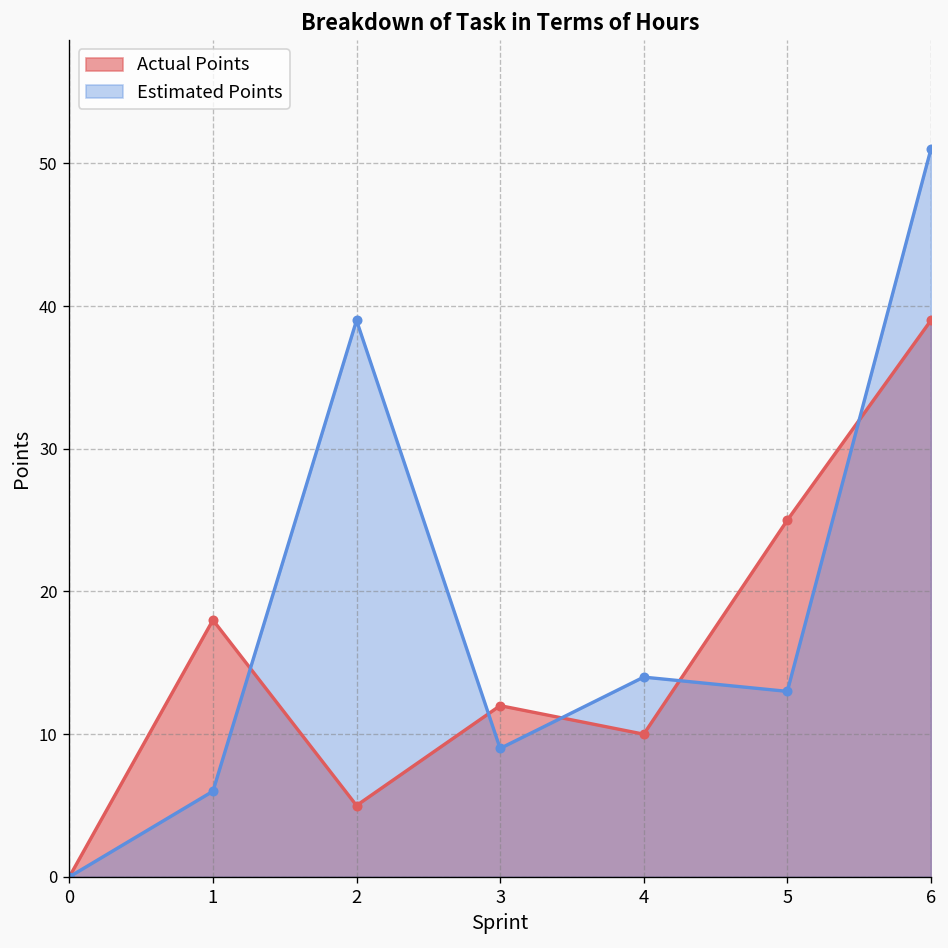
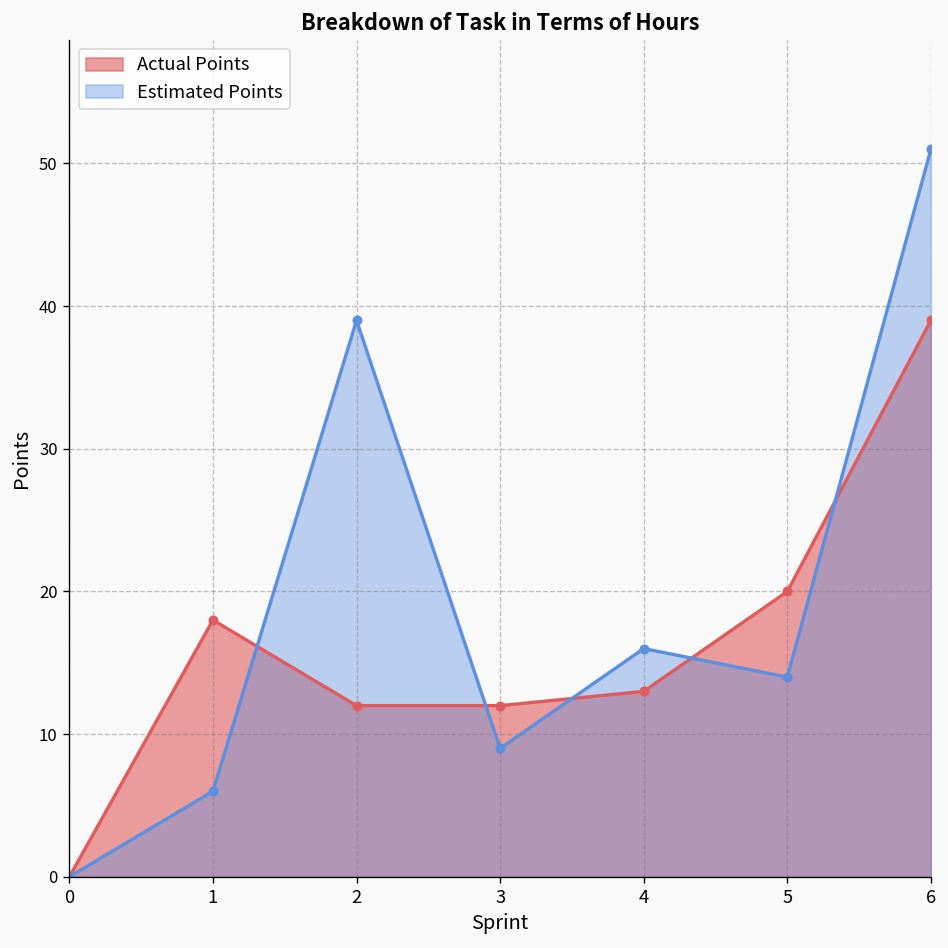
  {
    "Actual Points": {
      "1": 18,
-     "2": 5,
+     "2": 12,
      "3": 12,
-     "4": 10,
-     "5": 25,
+     "4": 13,
+     "5": 20,
      "6": 39
    },
    "Estimated Points": {
      "1": 6,
      "2": 39,
      "3": 9,
-     "4": 14,
-     "5": 13,
+     "4": 16,
+     "5": 14,
      "6": 51
    }
  }
